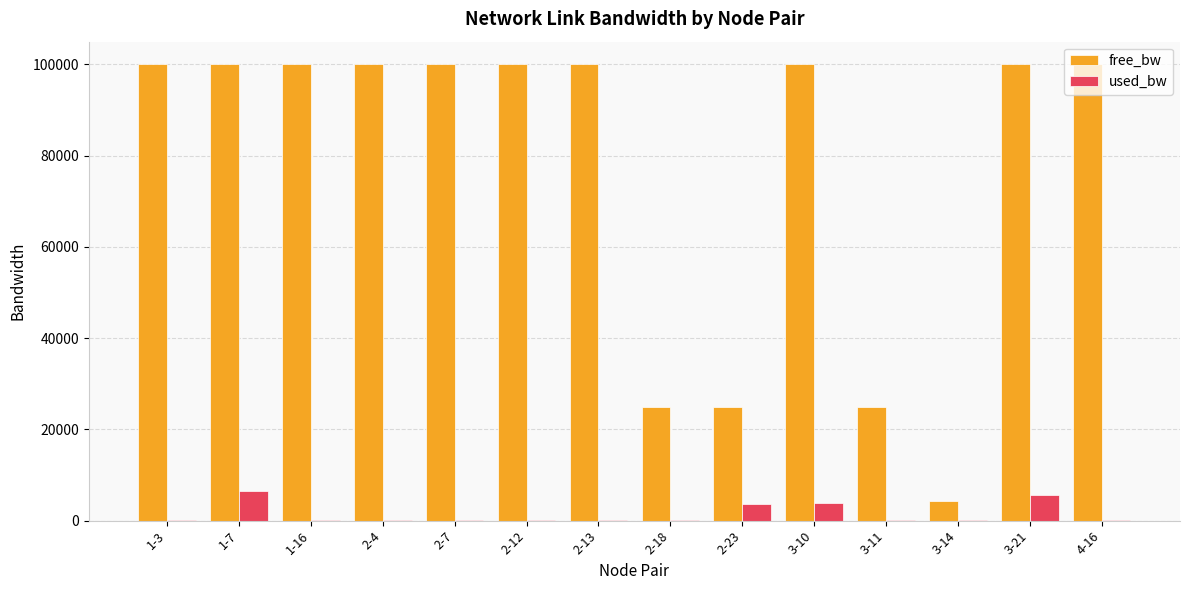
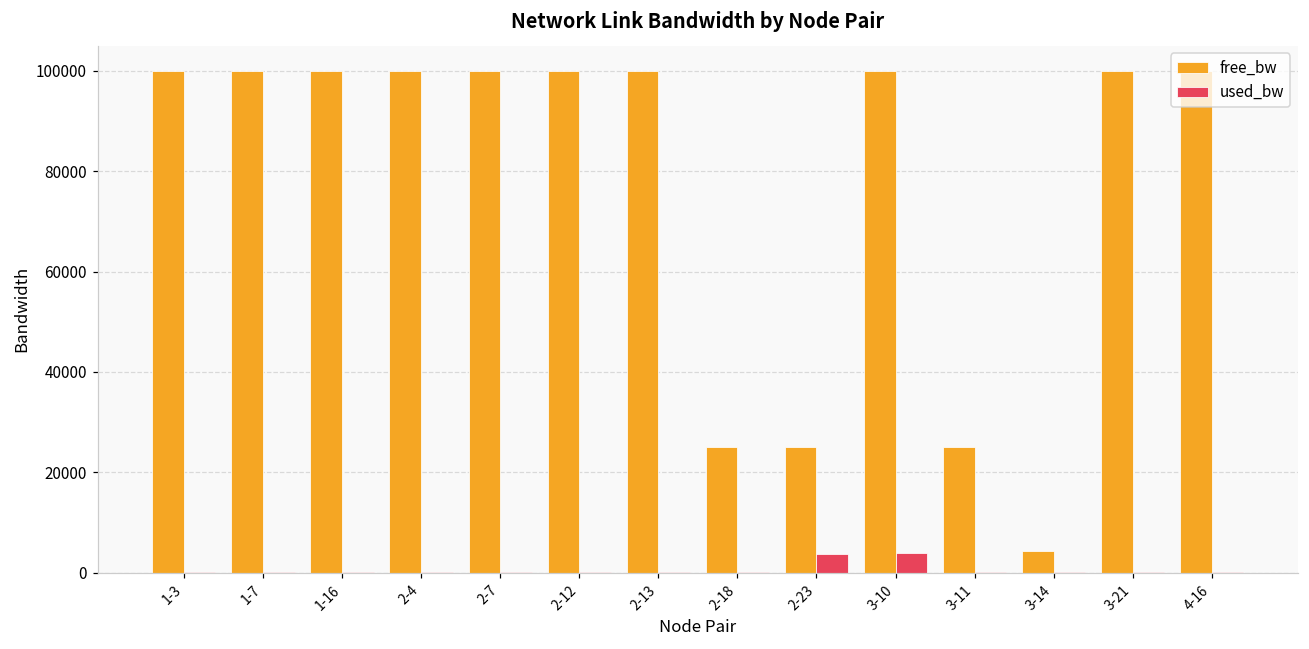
  {
    "free_bw": {
      "1-3": 100000,
      "1-7": 100000,
      "1-16": 100000,
      "2-4": 100000,
      "2-7": 100000,
      "2-12": 100000,
      "2-13": 100000,
      "2-18": 25000,
      "2-23": 25000,
      "3-10": 100000,
      "3-11": 25000,
      "3-14": 4000,
      "3-21": 100000
    },
    "used_bw": {
-     "1-7": 6000,
+     "1-7": 0,
      "2-23": 4000,
      "3-10": 4000,
-     "3-21": 6000
+     "3-21": 0
    }
  }
